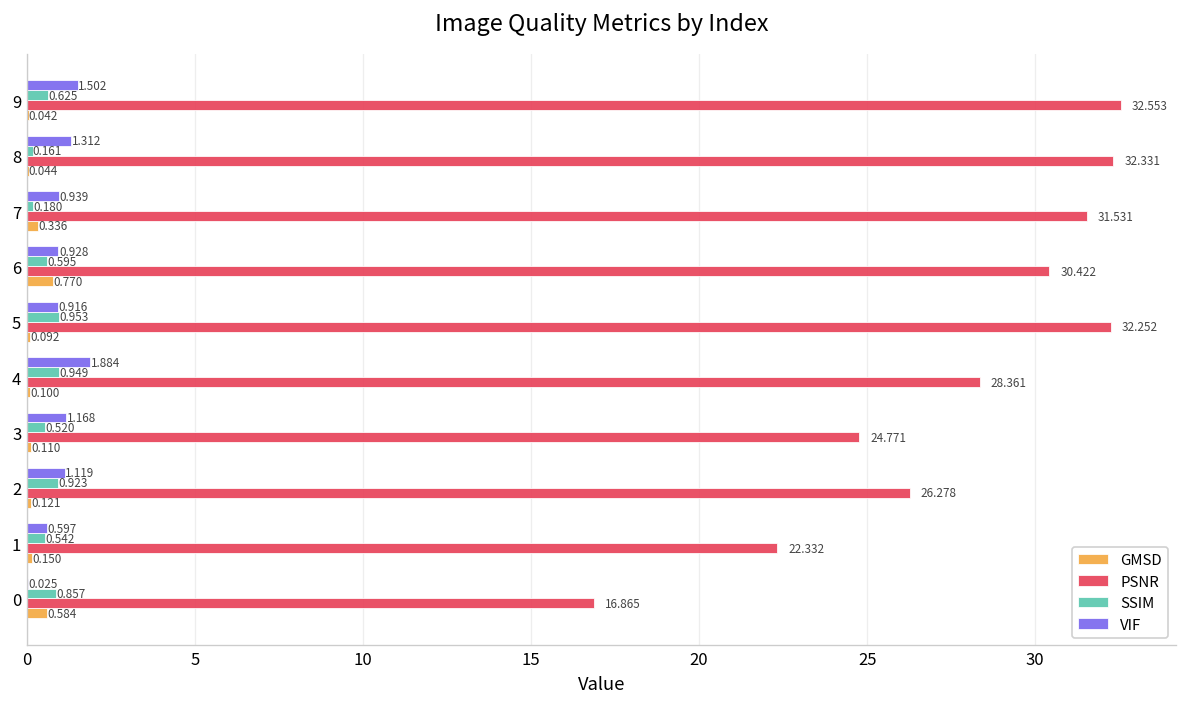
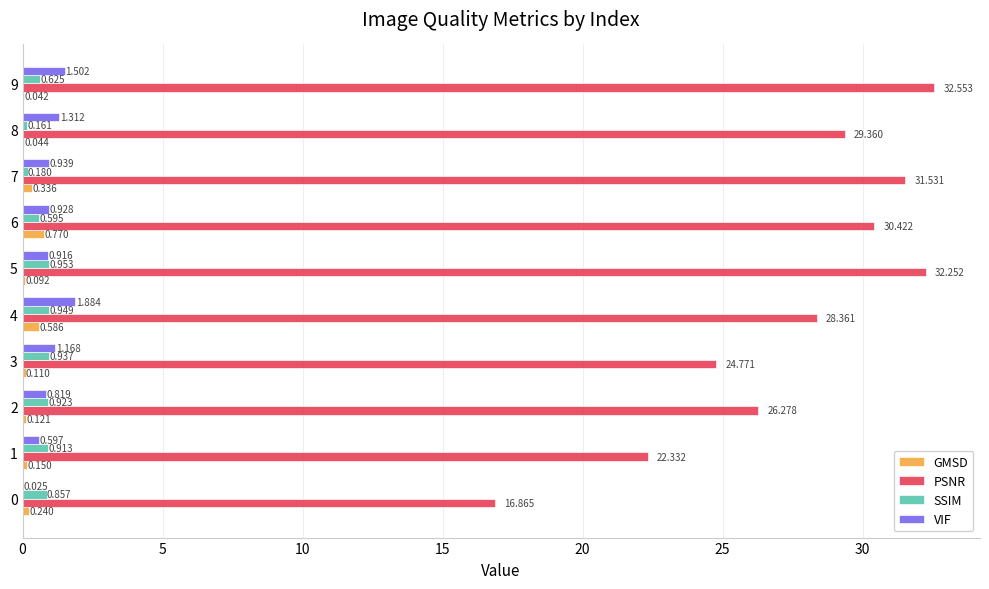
  {
    "GMSD": {
      "9": 0.042,
      "8": 0.044,
      "7": 0.336,
      "6": 0.770,
      "5": 0.092,
-     "4": 0.100,
+     "4": 0.586,
      "3": 0.110,
      "2": 0.121,
      "1": 0.150,
-     "0": 0.584
+     "0": 0.240
    },
    "PSNR": {
      "9": 32.553,
-     "8": 32.331,
+     "8": 29.360,
      "7": 31.531,
      "6": 30.422,
      "5": 32.252,
      "4": 28.361,
      "3": 24.771,
      "2": 26.278,
      "1": 22.332,
      "0": 16.865
    },
    "SSIM": {
      "9": 0.625,
      "8": 0.161,
      "7": 0.180,
      "6": 0.595,
      "4": 0.949,
-     "3": 0.520,
+     "3": 0.937,
      "2": 0.923,
-     "1": 0.542,
+     "1": 0.913,
      "0": 0.857
    },
    "VIF": {
      "9": 1.502,
      "8": 1.312,
      "7": 0.939,
      "6": 0.928,
      "4": 1.884,
      "3": 1.168,
-     "2": 1.119,
+     "2": 0.819,
      "0": 0.025
    }
  }
